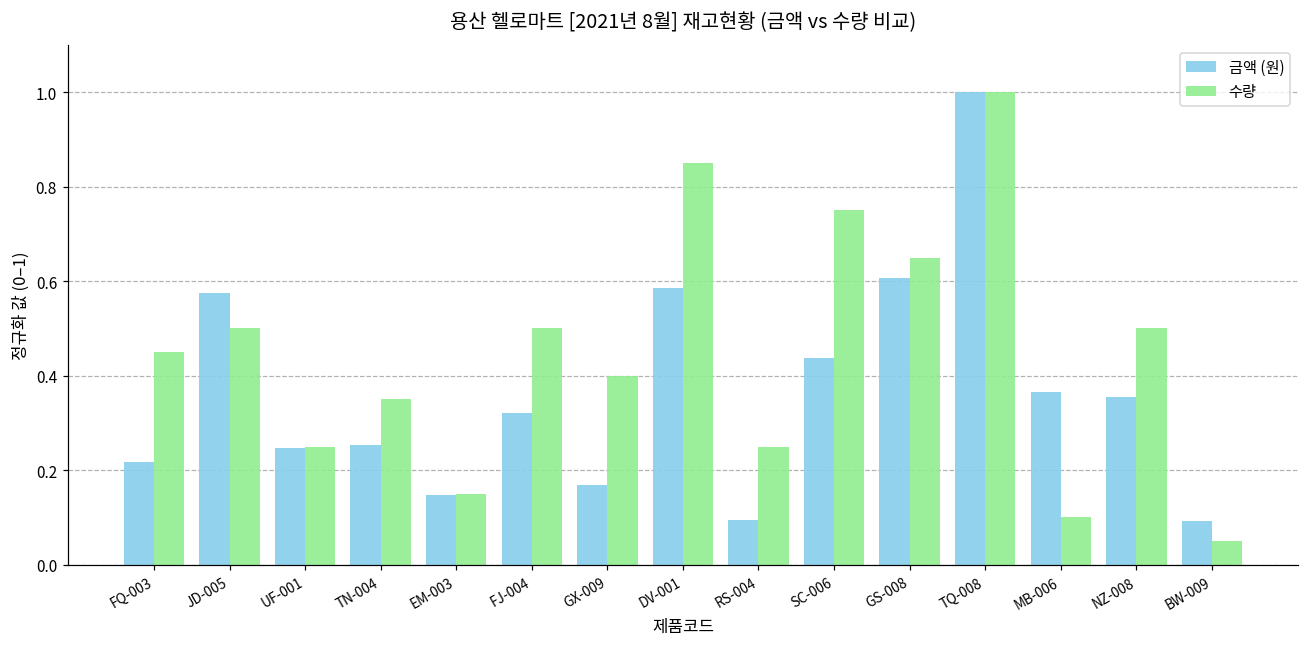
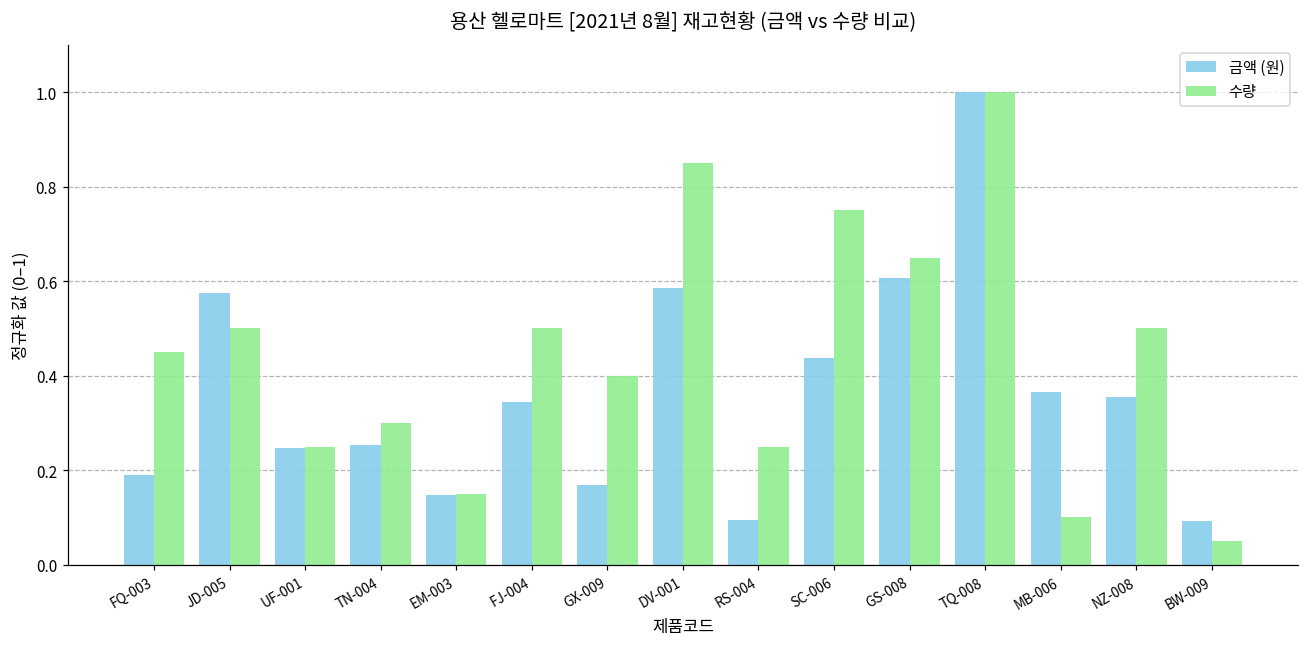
  {
    "금액 (원)": {
-     "FQ-003": 0.22,
+     "FQ-003": 0.19,
      "JD-005": 0.58,
      "UF-001": 0.25,
      "TN-004": 0.25,
      "EM-003": 0.15,
-     "FJ-004": 0.32,
+     "FJ-004": 0.34,
      "GX-009": 0.17,
      "DV-001": 0.59,
      "RS-004": 0.10,
      "SC-006": 0.44,
      "GS-008": 0.61,
      "TQ-008": 1.00,
      "MB-006": 0.36,
      "NZ-008": 0.35,
      "BW-009": 0.09
    },
    "수량": {
      "FQ-003": 0.45,
      "JD-005": 0.50,
      "UF-001": 0.25,
-     "TN-004": 0.35,
+     "TN-004": 0.30,
      "EM-003": 0.15,
      "FJ-004": 0.50,
      "GX-009": 0.40,
      "DV-001": 0.85,
      "RS-004": 0.25,
      "SC-006": 0.75,
      "GS-008": 0.65,
      "TQ-008": 1.00,
      "MB-006": 0.10,
      "NZ-008": 0.50,
      "BW-009": 0.05
    }
  }
